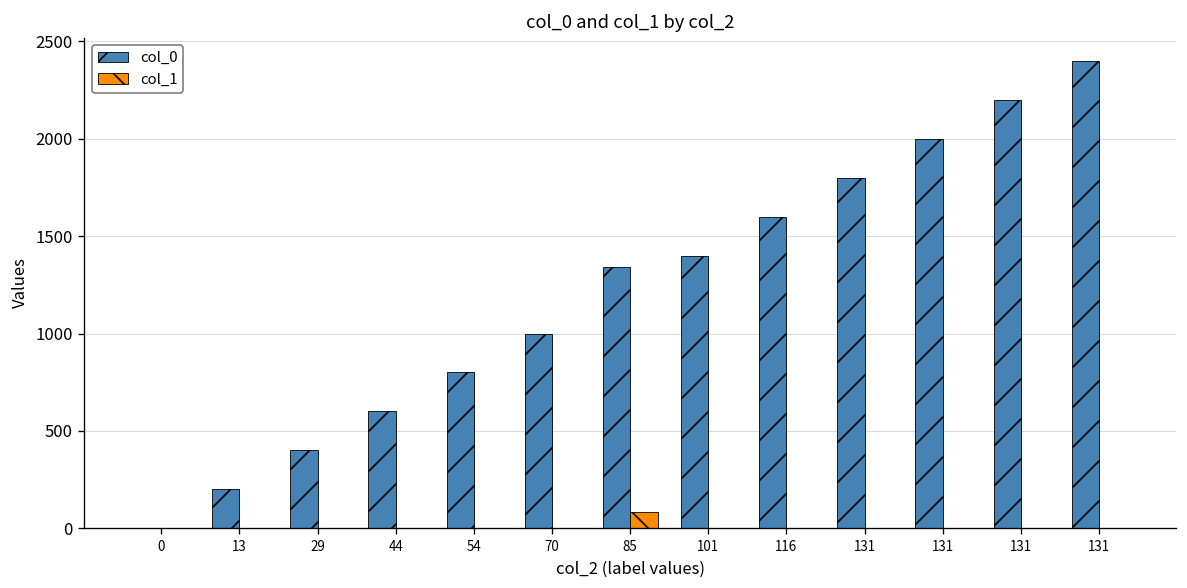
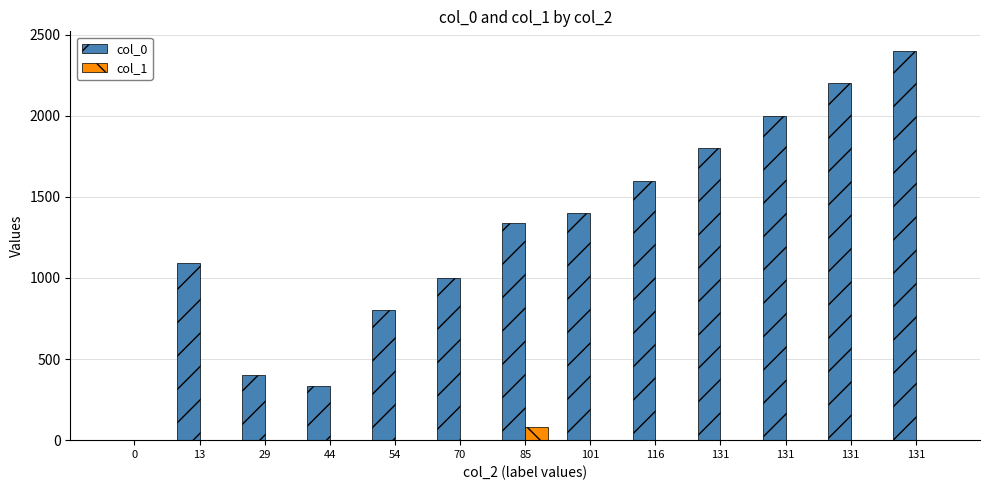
  {
    "col_0": {
      "0": 0,
-     "13": 200,
+     "13": 1090,
      "29": 400,
-     "44": 600,
+     "44": 340,
      "54": 800,
      "70": 1000,
      "85": 1340,
      "101": 1400,
      "116": 1600
    },
    "col_1": {
      "0": 0,
      "13": 0,
      "29": 0,
      "44": 0,
      "54": 0,
      "70": 0,
      "85": 80
    }
  }
